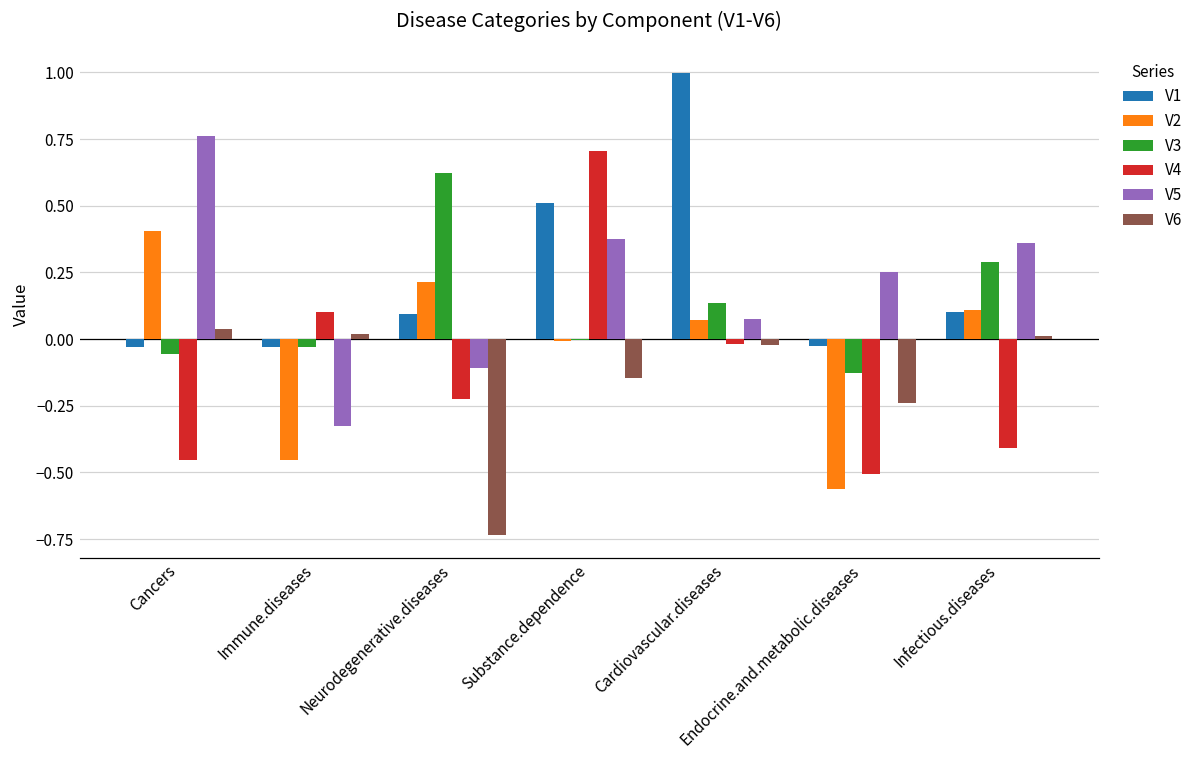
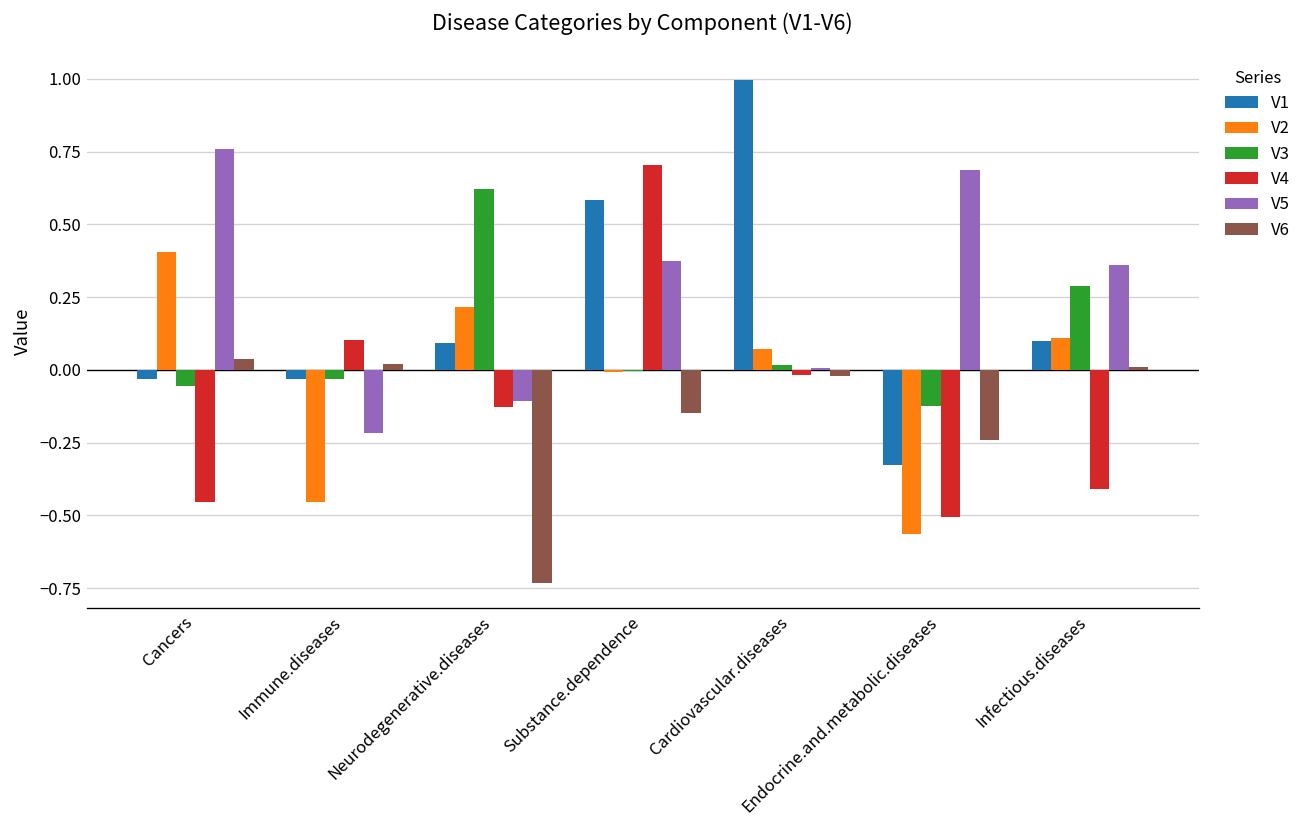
  {
    "V1": {
      "Cancers": -0.03,
      "Immune.diseases": -0.03,
      "Neurodegenerative.diseases": 0.09,
-     "Substance.dependence": 0.51,
+     "Substance.dependence": 0.58,
      "Cardiovascular.diseases": 1.00,
-     "Endocrine.and.metabolic.diseases": -0.03,
+     "Endocrine.and.metabolic.diseases": -0.33,
      "Infectious.diseases": 0.10
    },
    "V2": {
      "Cancers": 0.41,
      "Immune.diseases": -0.45,
      "Neurodegenerative.diseases": 0.21,
      "Cardiovascular.diseases": 0.07,
      "Endocrine.and.metabolic.diseases": -0.56,
      "Infectious.diseases": 0.11
    },
    "V3": {
      "Cancers": -0.06,
      "Immune.diseases": -0.03,
      "Neurodegenerative.diseases": 0.62,
-     "Cardiovascular.diseases": 0.14,
+     "Cardiovascular.diseases": 0.02,
      "Endocrine.and.metabolic.diseases": -0.13,
      "Infectious.diseases": 0.29
    },
    "V4": {
      "Cancers": -0.45,
      "Immune.diseases": 0.10,
-     "Neurodegenerative.diseases": -0.23,
+     "Neurodegenerative.diseases": -0.13,
      "Substance.dependence": 0.71,
      "Cardiovascular.diseases": -0.02,
      "Endocrine.and.metabolic.diseases": -0.51,
      "Infectious.diseases": -0.41
    },
    "V5": {
      "Cancers": 0.76,
-     "Immune.diseases": -0.32,
+     "Immune.diseases": -0.22,
      "Neurodegenerative.diseases": -0.11,
      "Substance.dependence": 0.38,
-     "Cardiovascular.diseases": 0.08,
-     "Endocrine.and.metabolic.diseases": 0.25,
+     "Cardiovascular.diseases": 0.01,
+     "Endocrine.and.metabolic.diseases": 0.69,
      "Infectious.diseases": 0.36
    },
    "V6": {
      "Cancers": 0.04,
      "Immune.diseases": 0.02,
      "Neurodegenerative.diseases": -0.73,
      "Substance.dependence": -0.15,
      "Cardiovascular.diseases": -0.02,
      "Endocrine.and.metabolic.diseases": -0.24,
      "Infectious.diseases": 0.01
    }
  }
